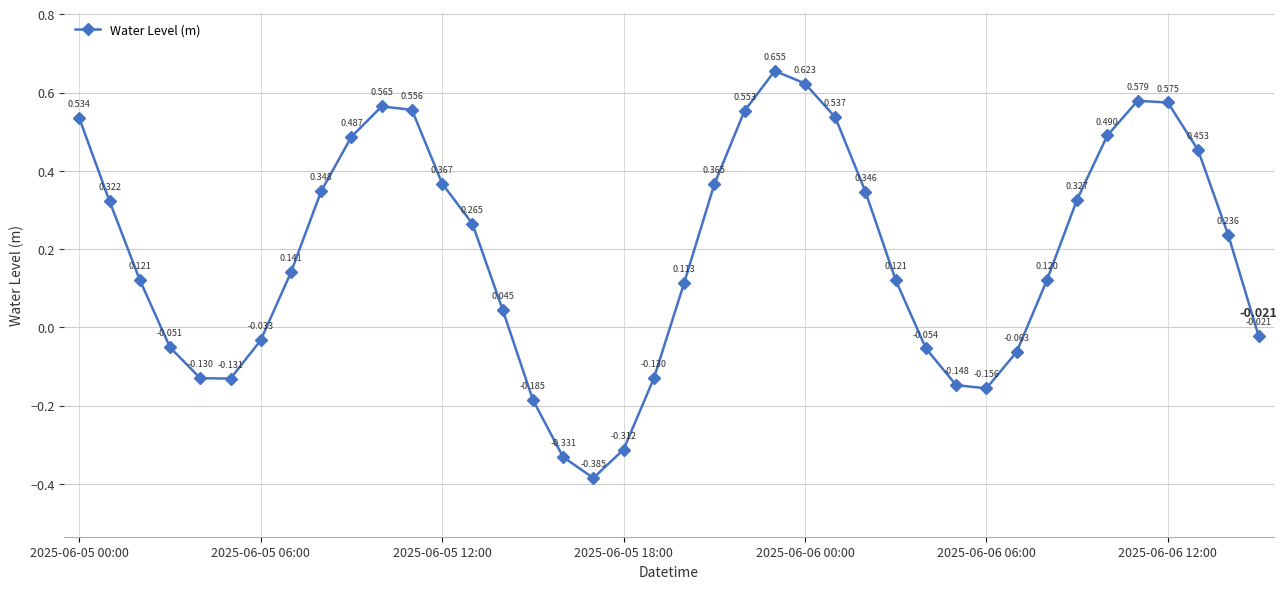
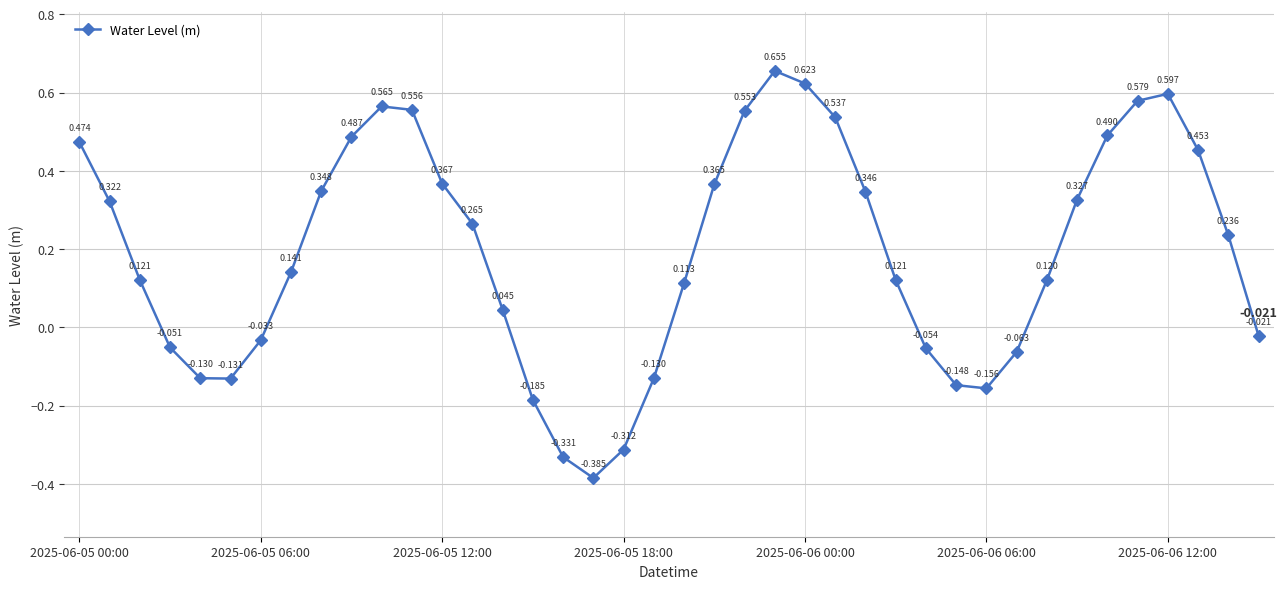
  {
-   "2025-06-05 00:00": 0.534,
+   "2025-06-05 00:00": 0.474,
    "2025-06-05 06:00": -0.033,
    "2025-06-05 12:00": 0.367,
    "2025-06-05 18:00": -0.312,
    "2025-06-06 00:00": 0.623,
    "2025-06-06 06:00": -0.156,
-   "2025-06-06 12:00": 0.575
+   "2025-06-06 12:00": 0.597
  }
